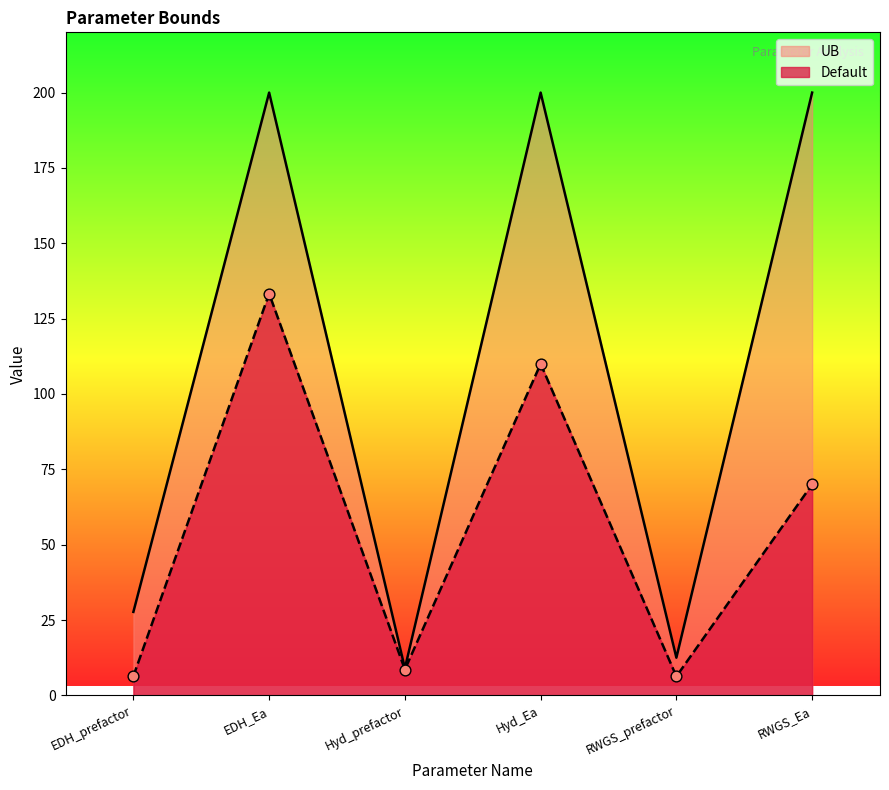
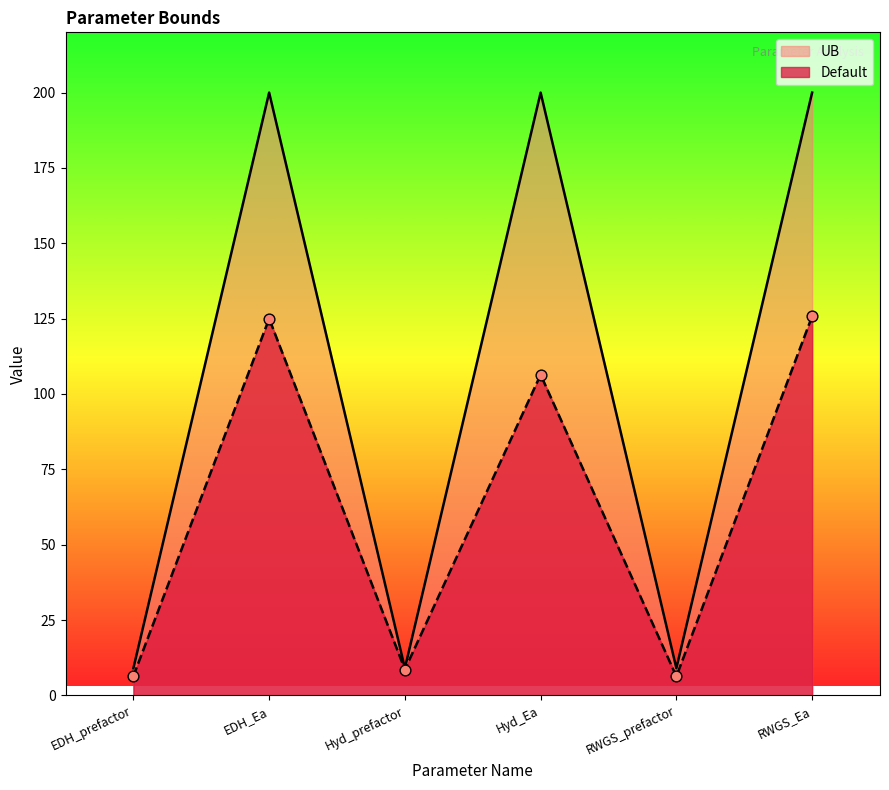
  {
    "UB": {
-     "EDH_prefactor": 28,
+     "EDH_prefactor": 9,
      "EDH_Ea": 200,
      "Hyd_Ea": 200,
-     "RWGS_prefactor": 13,
+     "RWGS_prefactor": 9,
      "RWGS_Ea": 200
    },
    "Default": {
      "EDH_prefactor": 6,
-     "EDH_Ea": 133,
-     "Hyd_Ea": 110,
+     "EDH_Ea": 125,
+     "Hyd_Ea": 106,
      "RWGS_prefactor": 6,
-     "RWGS_Ea": 70
+     "RWGS_Ea": 126
    }
  }
